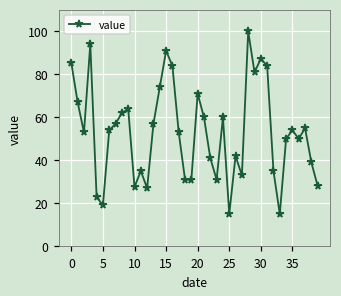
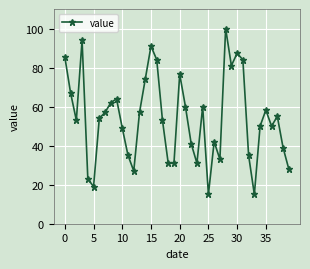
  {
    "0": 85,
    "5": 19,
-   "10": 28,
+   "10": 49,
    "15": 91,
-   "20": 71,
+   "20": 77,
    "25": 15,
    "30": 87,
-   "35": 54
+   "35": 58
  }
